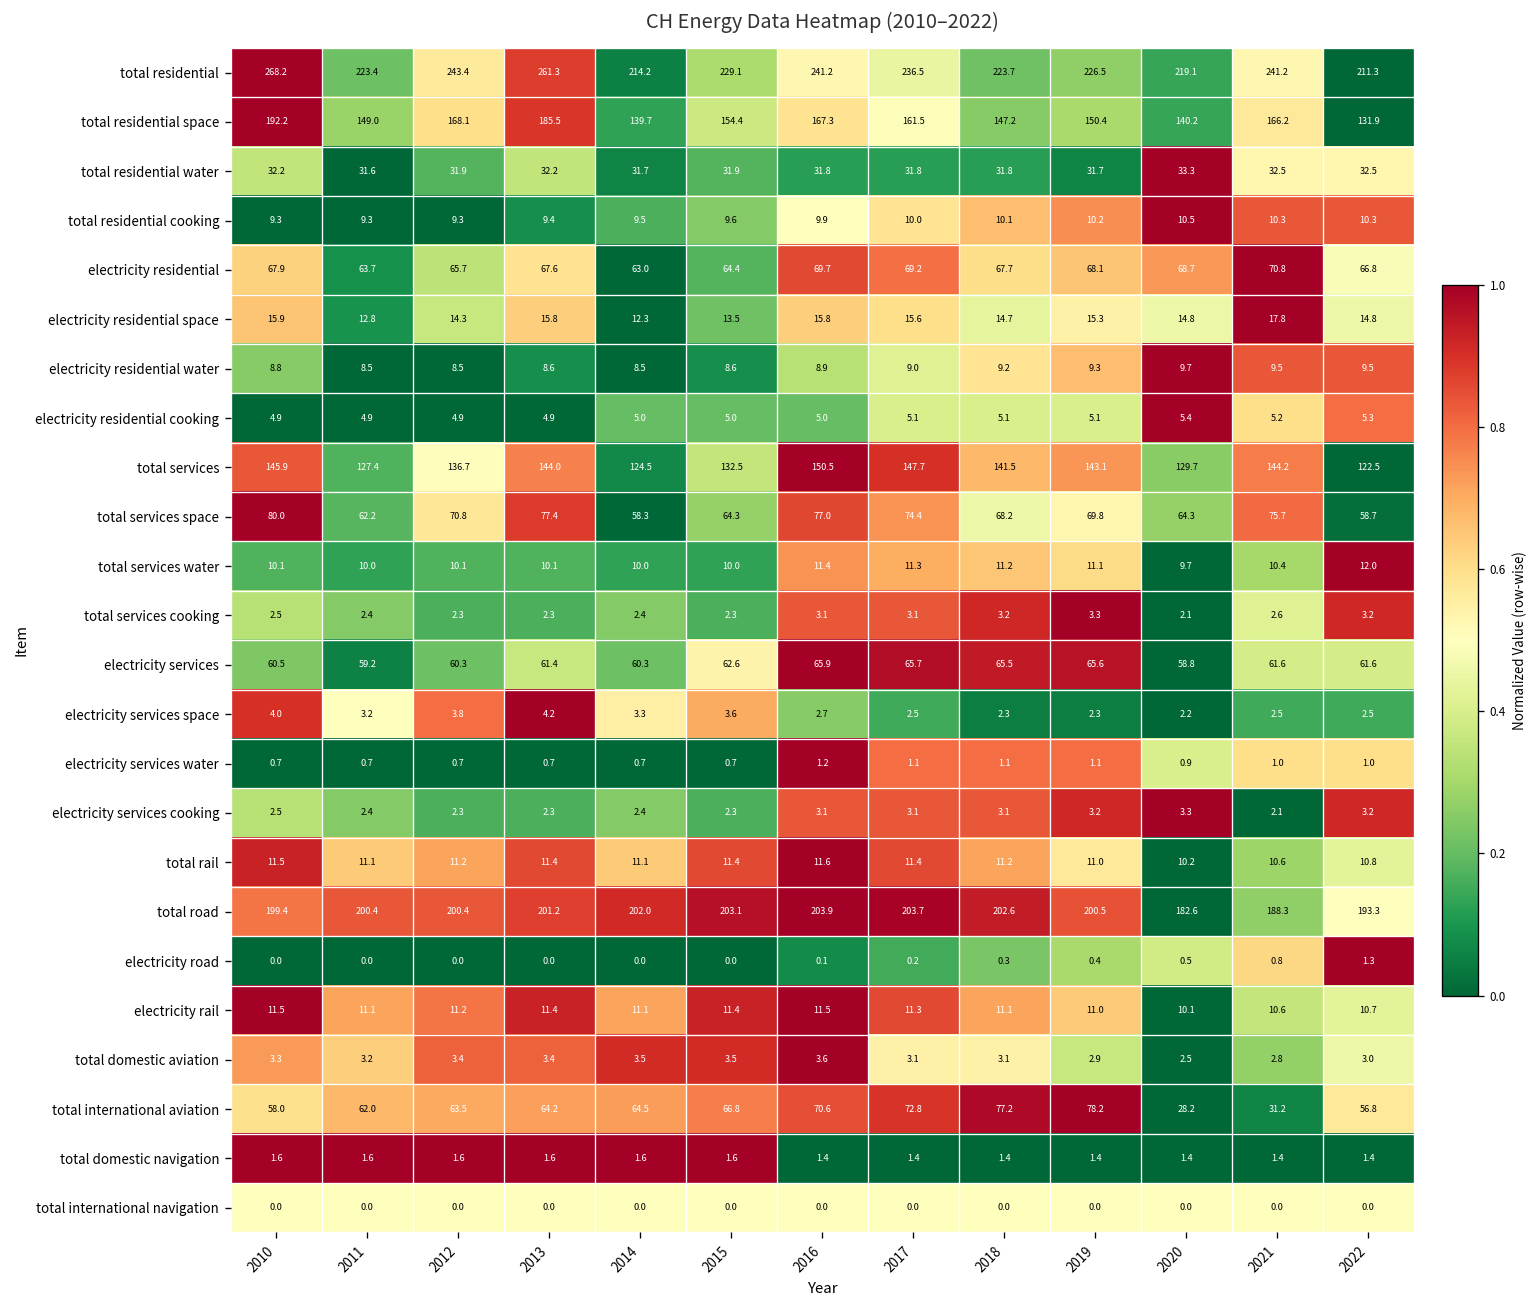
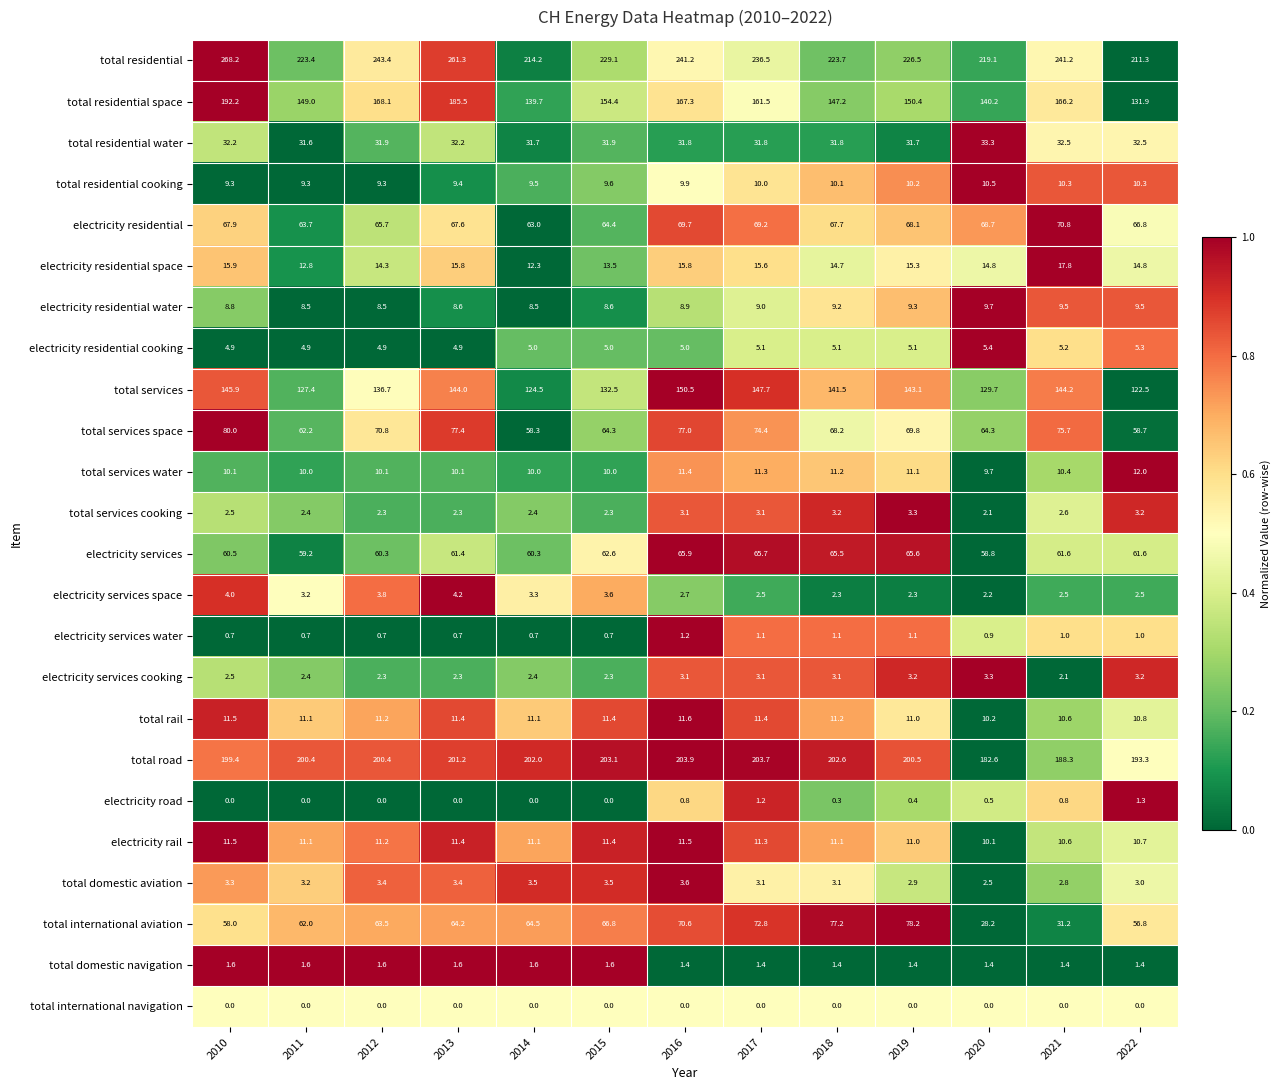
  {
    "electricity road": {
      "2010": 0.0,
      "2011": 0.0,
      "2012": 0.0,
      "2013": 0.0,
      "2014": 0.0,
      "2015": 0.0,
-     "2016": 0.1,
-     "2017": 0.2,
+     "2016": 0.8,
+     "2017": 1.2,
      "2018": 0.3,
      "2019": 0.4,
      "2020": 0.5,
      "2021": 0.8,
      "2022": 1.3
    }
  }
